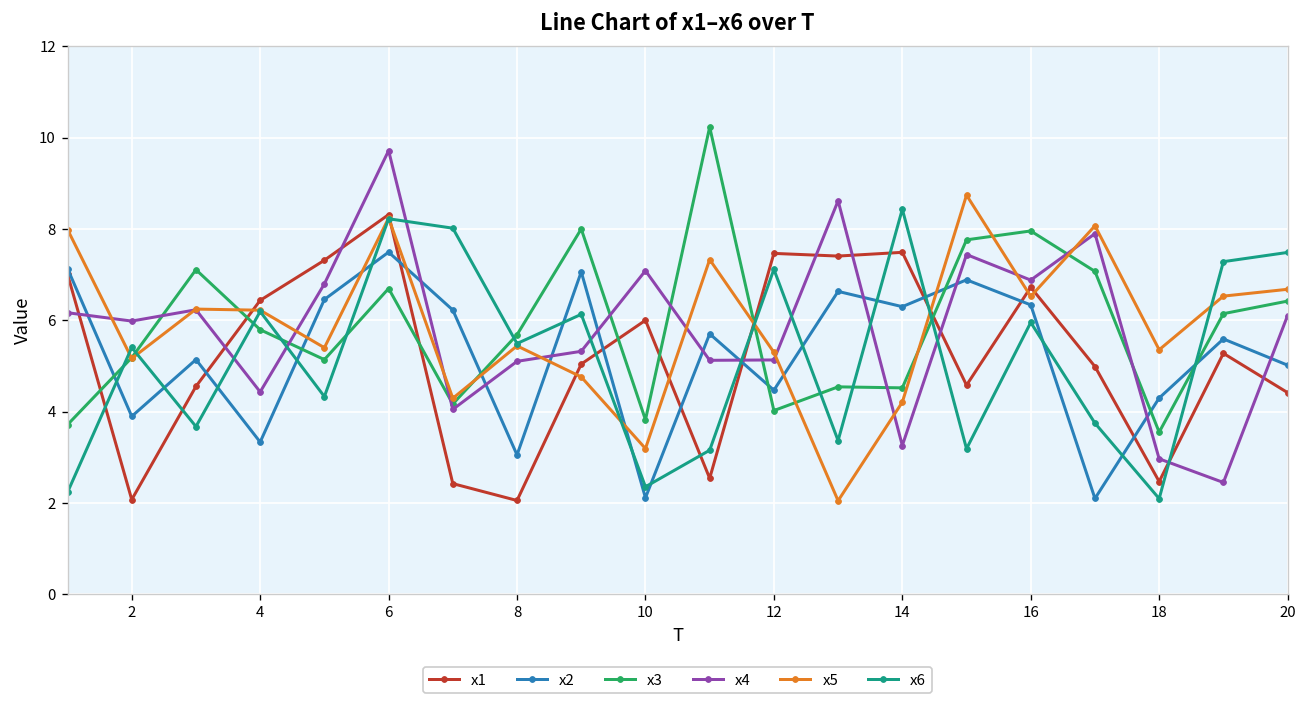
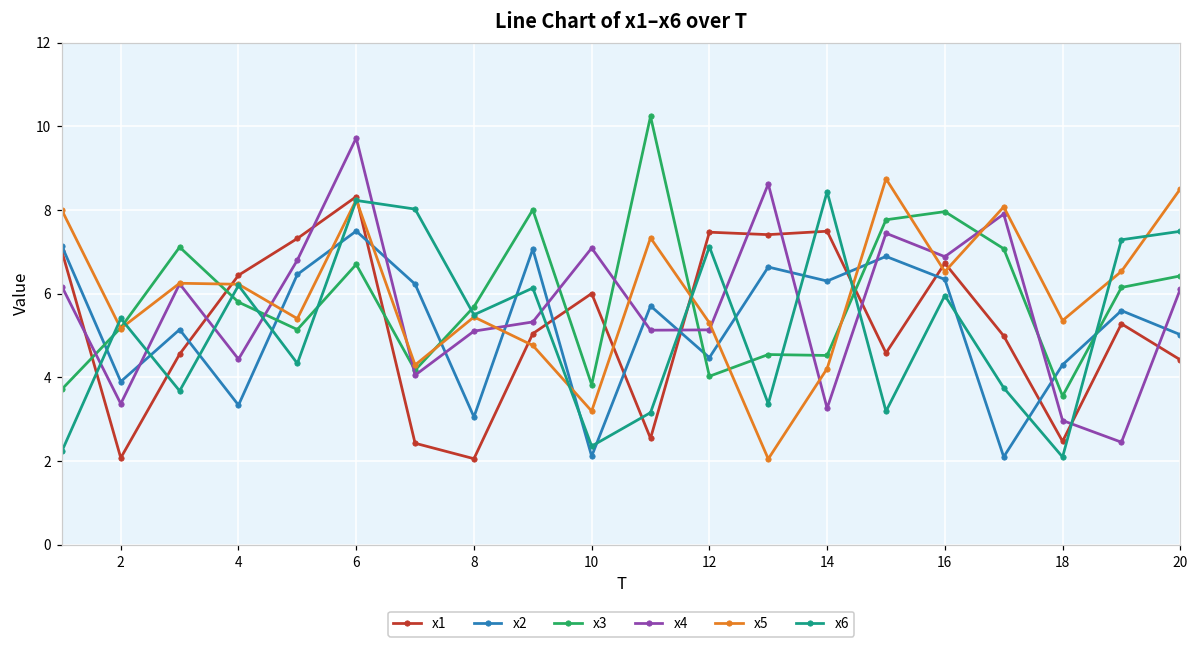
  {
    "x1": {
      "2": 2.1,
      "4": 6.4,
      "6": 8.3,
      "8": 2.1,
      "10": 6.0,
      "12": 7.5,
      "14": 7.5,
      "16": 6.7,
      "18": 2.5,
      "20": 4.4
    },
    "x2": {
      "2": 3.9,
      "4": 3.3,
      "6": 7.5,
      "8": 3.1,
      "10": 2.1,
      "12": 4.5,
      "14": 6.3,
      "16": 6.3,
      "18": 4.3,
      "20": 5.0
    },
    "x4": {
-     "2": 6.0,
+     "2": 3.4,
      "4": 4.4,
      "6": 9.7,
      "8": 5.1,
      "10": 7.1,
      "12": 5.1,
      "14": 3.3,
      "16": 6.9,
      "18": 3.0,
      "20": 6.1
    },
    "x5": {
      "10": 3.2,
      "12": 5.3,
      "14": 4.2,
      "16": 6.5,
      "18": 5.4,
-     "20": 6.7
+     "20": 8.5
    }
  }
